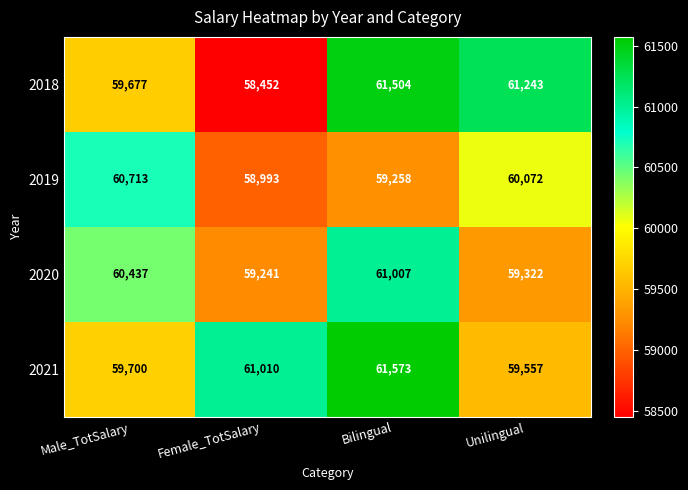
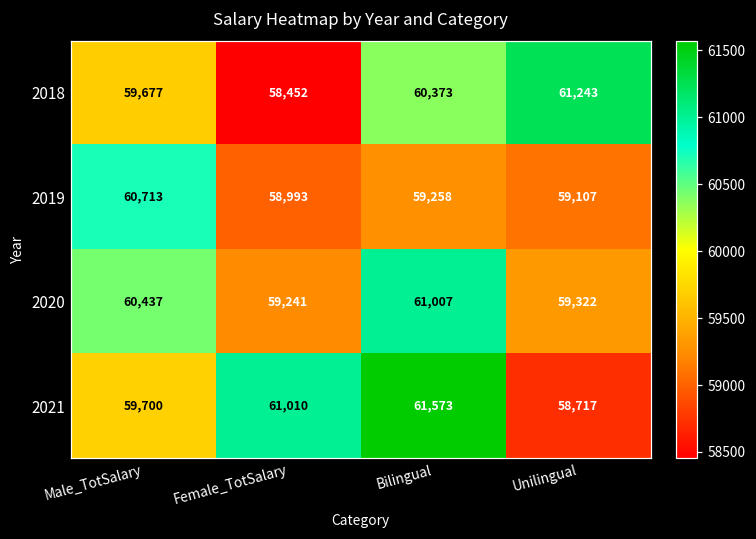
  {
    "2018": {
      "Male_TotSalary": "59,677",
      "Female_TotSalary": "58,452",
-     "Bilingual": "61,504",
+     "Bilingual": "60,373",
      "Unilingual": "61,243"
    },
    "2019": {
      "Male_TotSalary": "60,713",
      "Female_TotSalary": "58,993",
      "Bilingual": "59,258",
-     "Unilingual": "60,072"
+     "Unilingual": "59,107"
    },
    "2020": {
      "Male_TotSalary": "60,437",
      "Female_TotSalary": "59,241",
      "Bilingual": "61,007",
      "Unilingual": "59,322"
    },
    "2021": {
      "Male_TotSalary": "59,700",
      "Female_TotSalary": "61,010",
      "Bilingual": "61,573",
-     "Unilingual": "59,557"
+     "Unilingual": "58,717"
    }
  }
